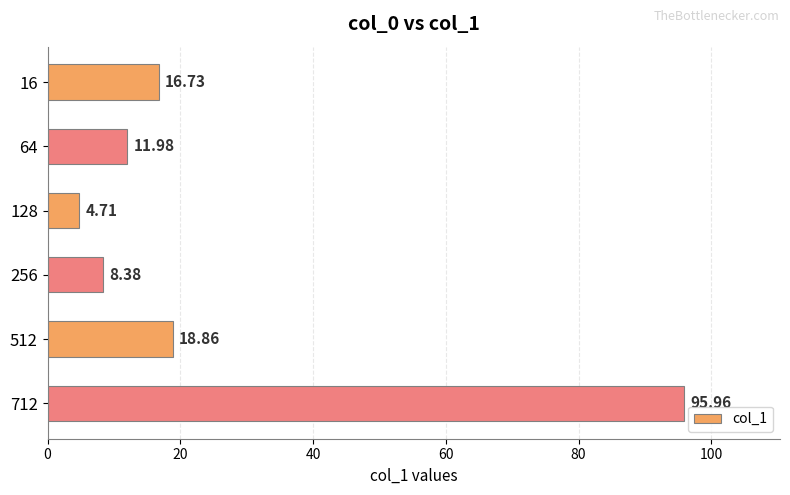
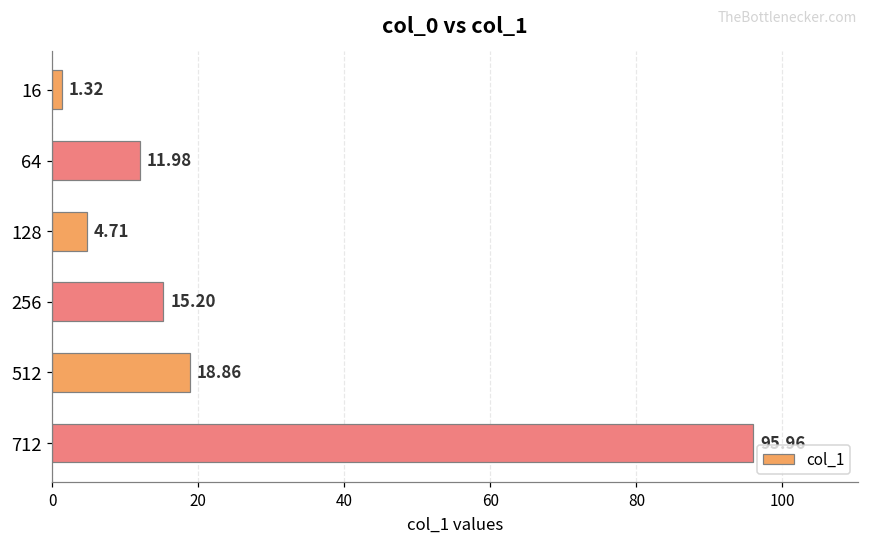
  {
-   "16": 16.73,
+   "16": 1.32,
    "64": 11.98,
    "128": 4.71,
-   "256": 8.38,
+   "256": 15.20,
    "512": 18.86
  }
